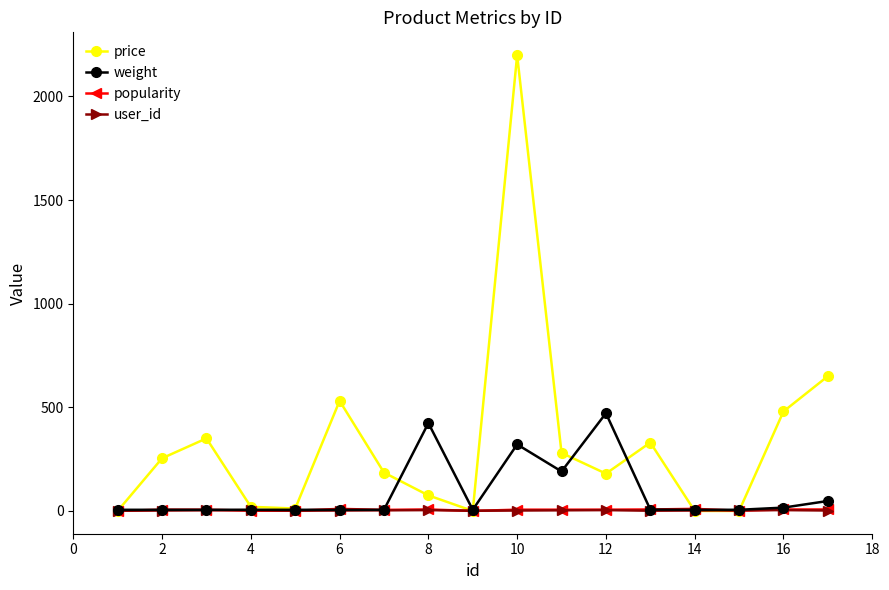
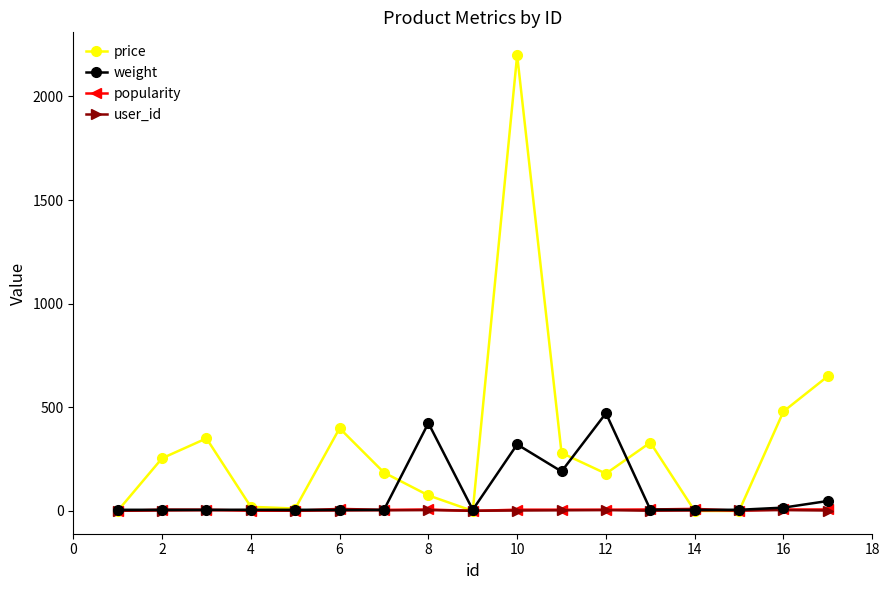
  {
    "price": {
      "2": 250,
      "4": 20,
-     "6": 530,
+     "6": 400,
      "8": 70,
      "10": 2200,
      "12": 180,
      "16": 480
    },
    "weight": {
      "8": 420,
      "10": 320,
      "12": 470
    }
  }
